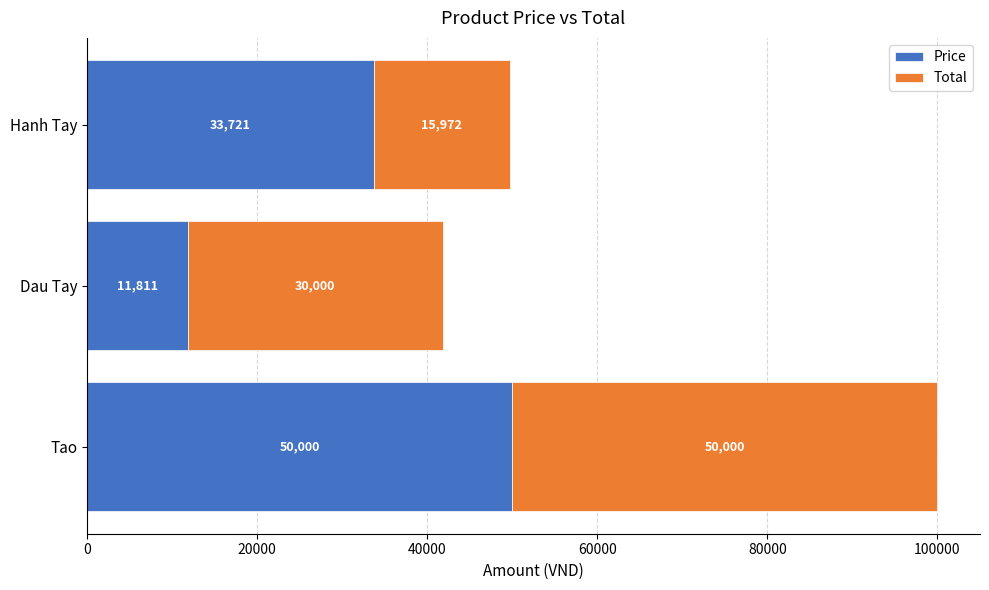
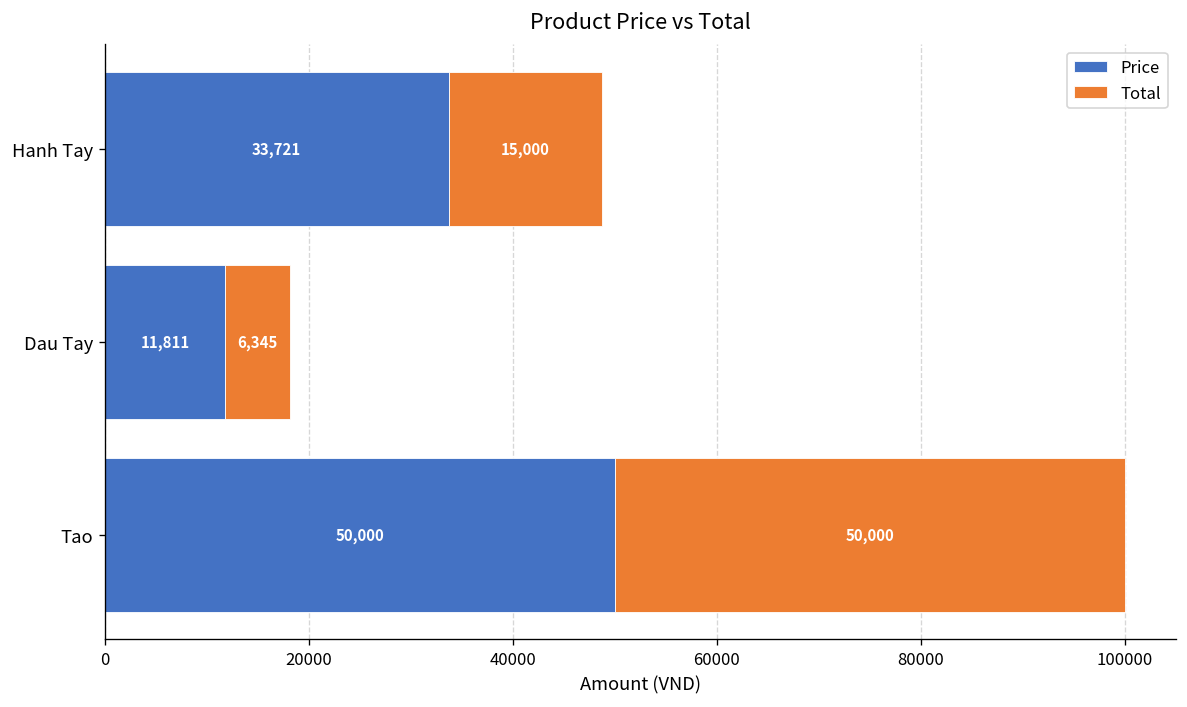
  {
    "Price": {
      "Hanh Tay": "33,721",
      "Dau Tay": "11,811",
      "Tao": "50,000"
    },
    "Total": {
-     "Hanh Tay": "15,972",
-     "Dau Tay": "30,000",
+     "Hanh Tay": "15,000",
+     "Dau Tay": "6,345",
      "Tao": "50,000"
    }
  }
